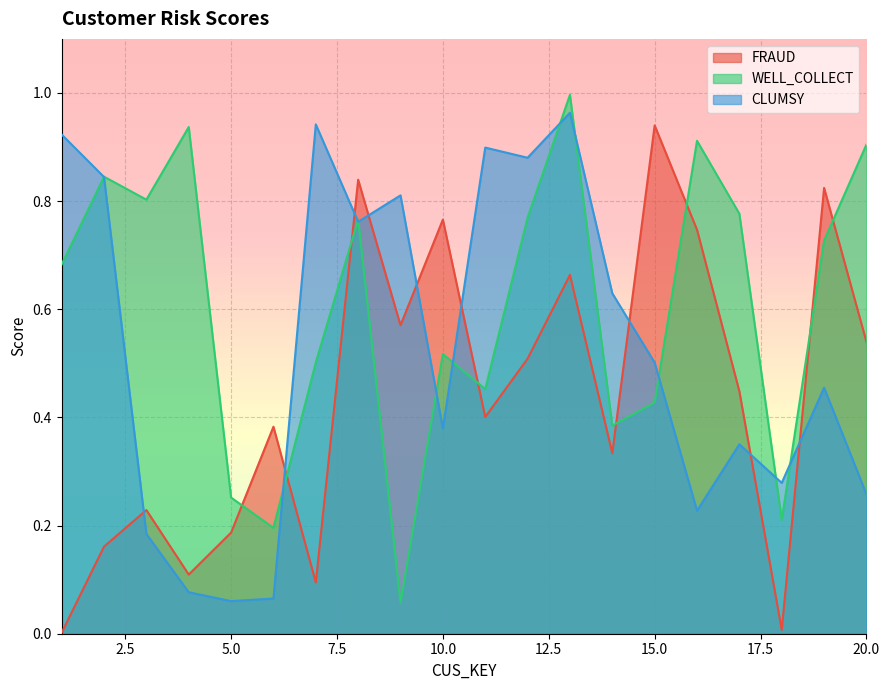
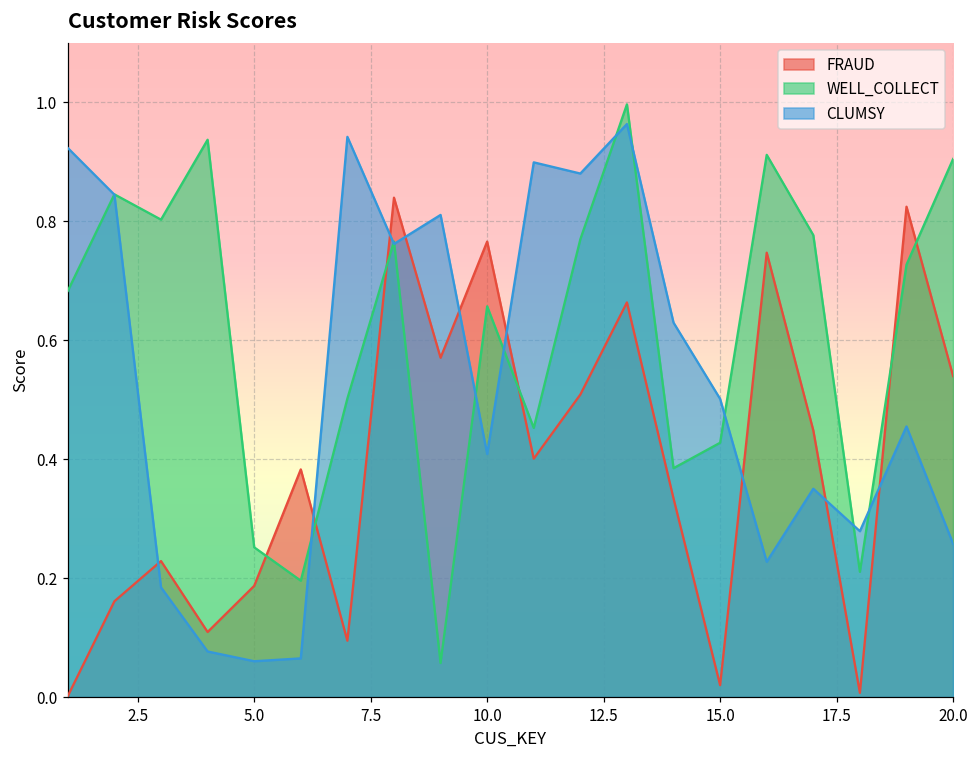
  {
    "FRAUD": {
      "5.0": 0.19,
      "10.0": 0.77,
-     "15.0": 0.94,
+     "15.0": 0.02,
      "20.0": 0.54
    },
    "WELL_COLLECT": {
      "5.0": 0.25,
-     "10.0": 0.52,
+     "10.0": 0.66,
      "15.0": 0.43,
      "20.0": 0.90
    },
    "CLUMSY": {
      "5.0": 0.06,
-     "10.0": 0.38,
+     "10.0": 0.41,
      "15.0": 0.50,
      "20.0": 0.26
    }
  }
